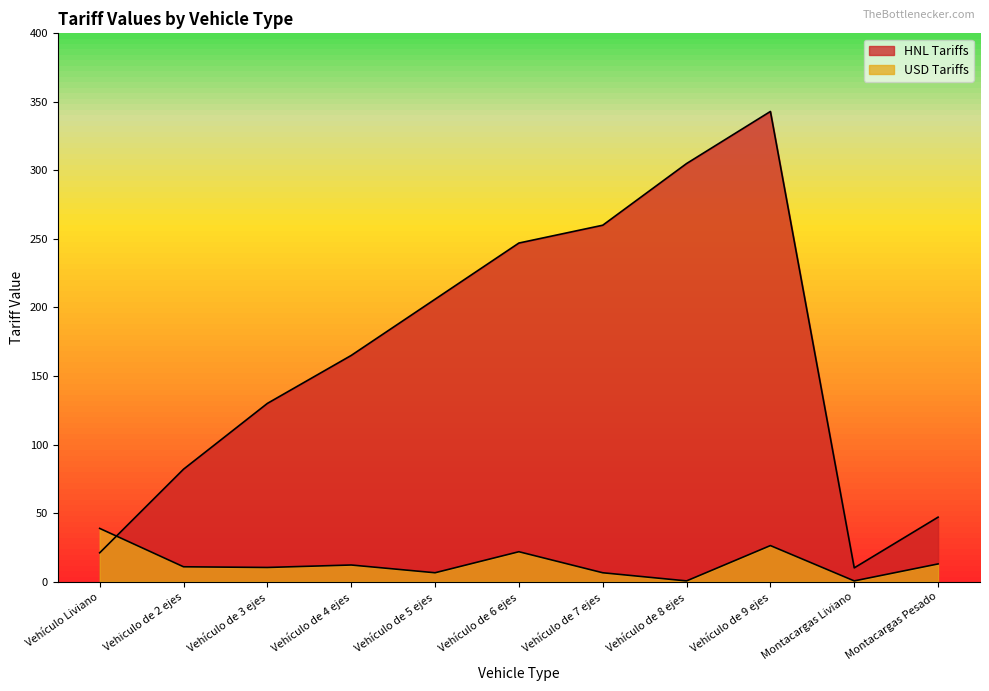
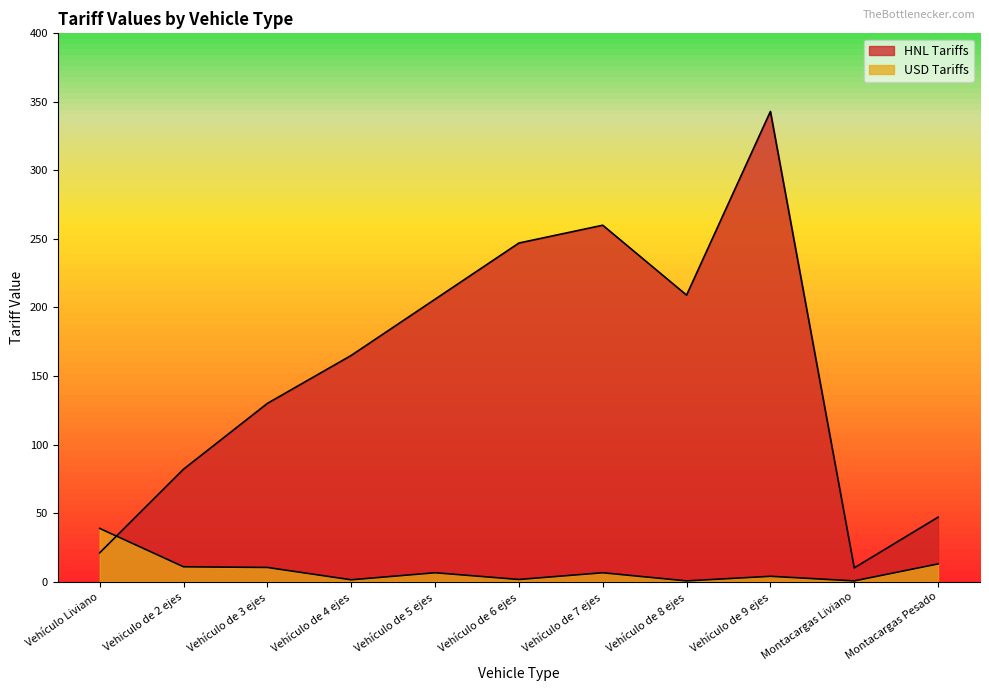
  {
    "HNL Tariffs": {
      "Vehículo Liviano": 21,
      "Vehiculo de 2 ejes": 82,
      "Vehículo de 3 ejes": 130,
      "Vehículo de 4 ejes": 165,
      "Vehículo de 5 ejes": 206,
      "Vehículo de 6 ejes": 247,
      "Vehículo de 7 ejes": 260,
-     "Vehículo de 8 ejes": 305,
+     "Vehículo de 8 ejes": 209,
      "Vehículo de 9 ejes": 343,
      "Montacargas Liviano": 10,
      "Montacargas Pesado": 47
    },
    "USD Tariffs": {
      "Vehículo Liviano": 39,
      "Vehiculo de 2 ejes": 11,
      "Vehículo de 3 ejes": 10,
-     "Vehículo de 4 ejes": 12,
+     "Vehículo de 4 ejes": 1,
      "Vehículo de 5 ejes": 6,
-     "Vehículo de 6 ejes": 22,
+     "Vehículo de 6 ejes": 2,
      "Vehículo de 7 ejes": 6,
      "Vehículo de 8 ejes": 1,
-     "Vehículo de 9 ejes": 26,
+     "Vehículo de 9 ejes": 4,
      "Montacargas Liviano": 1,
      "Montacargas Pesado": 13
    }
  }
